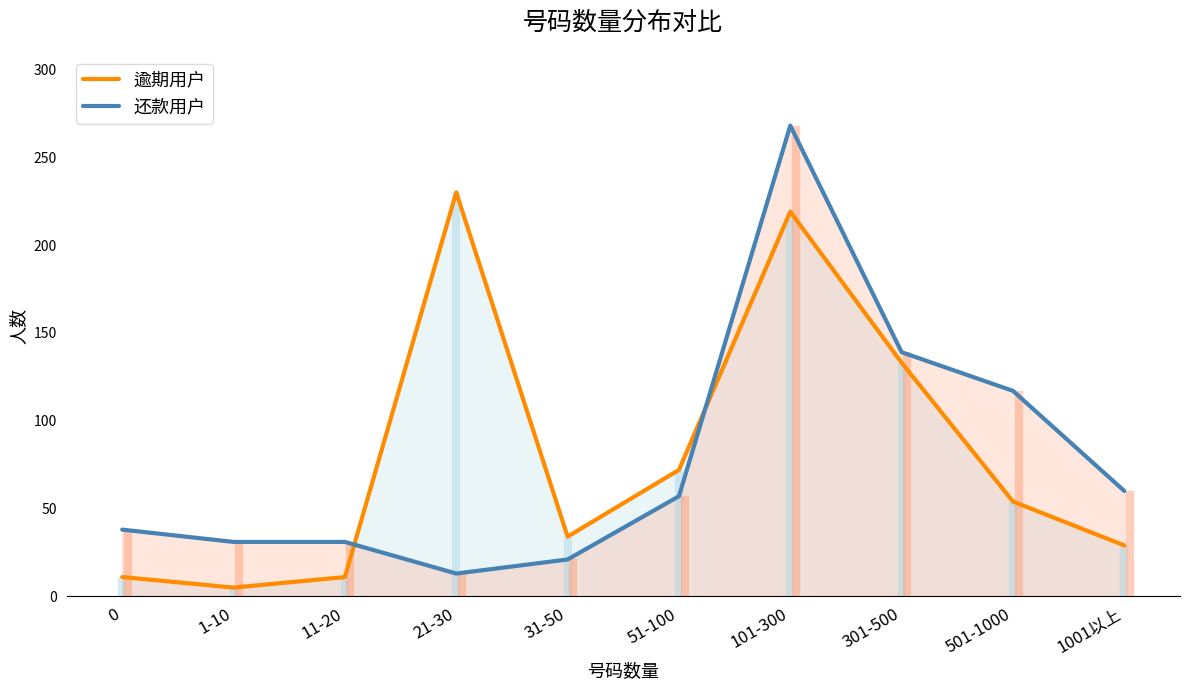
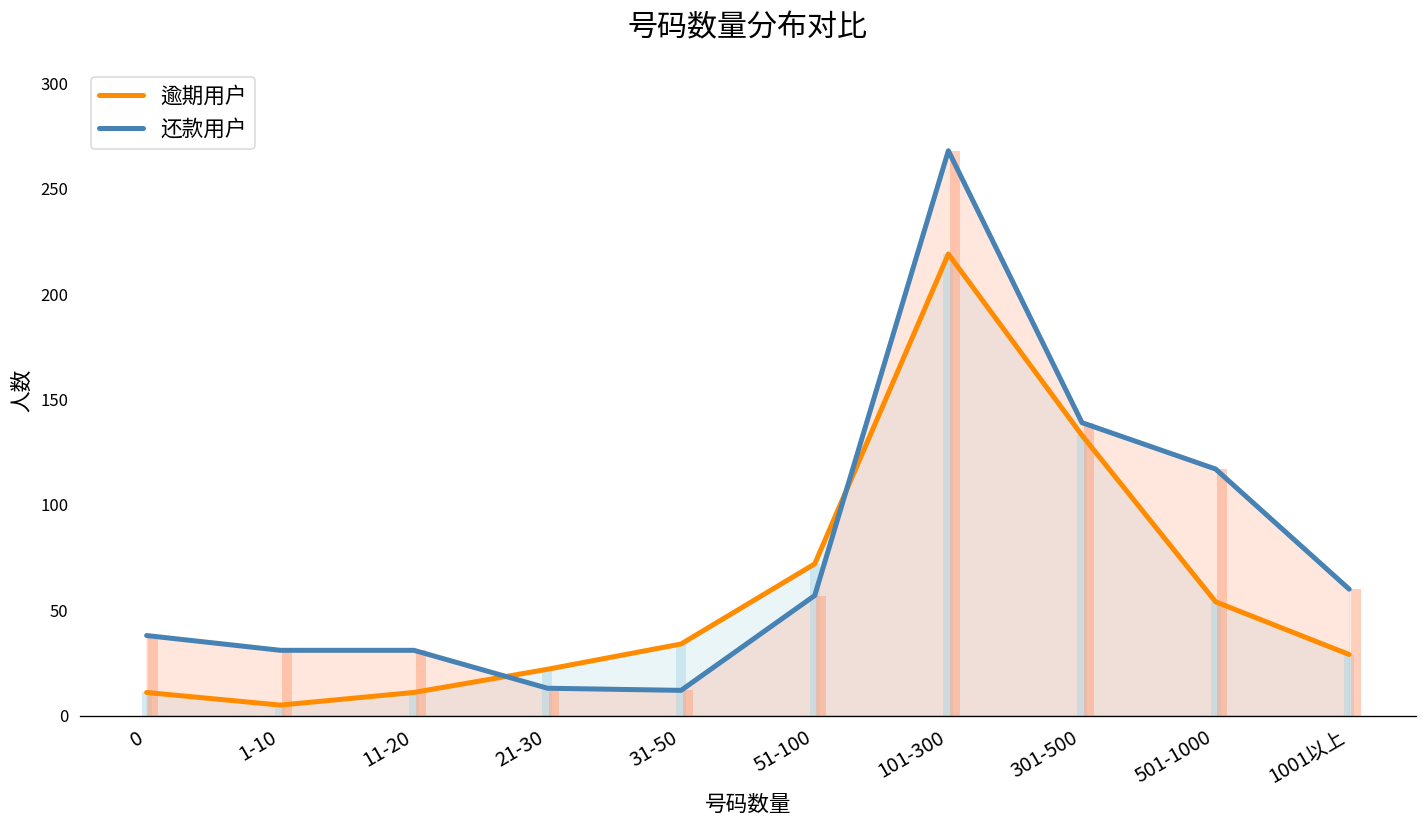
  {
    "逾期用户": {
      "0": 11,
      "1-10": 5,
      "11-20": 11,
-     "21-30": 230,
+     "21-30": 22,
      "31-50": 34,
      "51-100": 72,
      "101-300": 219,
      "301-500": 133,
      "501-1000": 54,
      "1001以上": 29
    },
    "还款用户": {
      "0": 38,
      "1-10": 31,
      "11-20": 31,
      "21-30": 13,
-     "31-50": 21,
+     "31-50": 12,
      "51-100": 57,
      "101-300": 268,
      "301-500": 139,
      "501-1000": 117,
      "1001以上": 60
    }
  }
